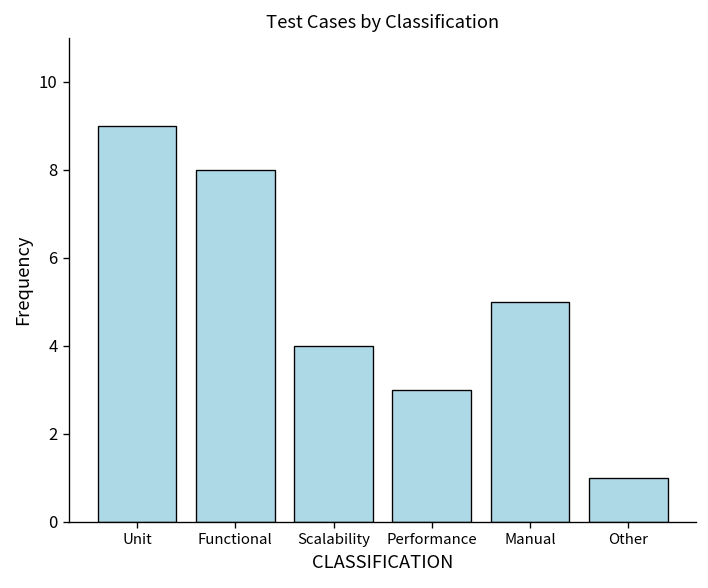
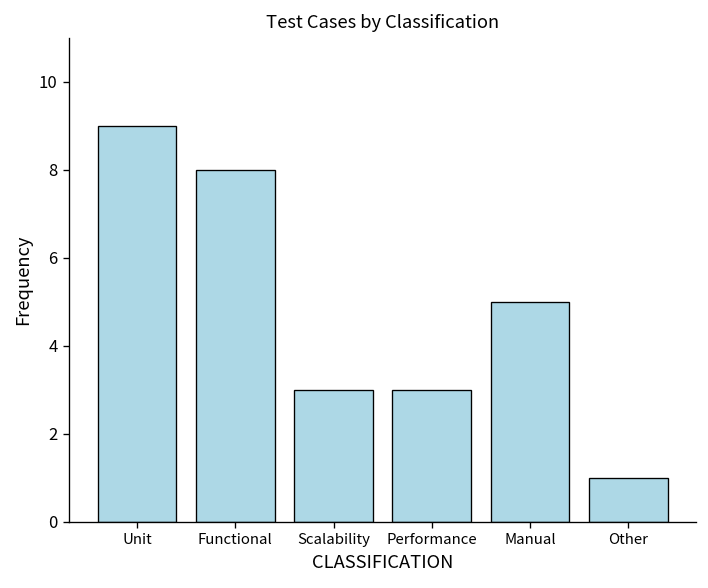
  {
    "Unit": 9,
    "Functional": 8,
-   "Scalability": 4,
+   "Scalability": 3,
    "Performance": 3,
    "Manual": 5,
    "Other": 1
  }
